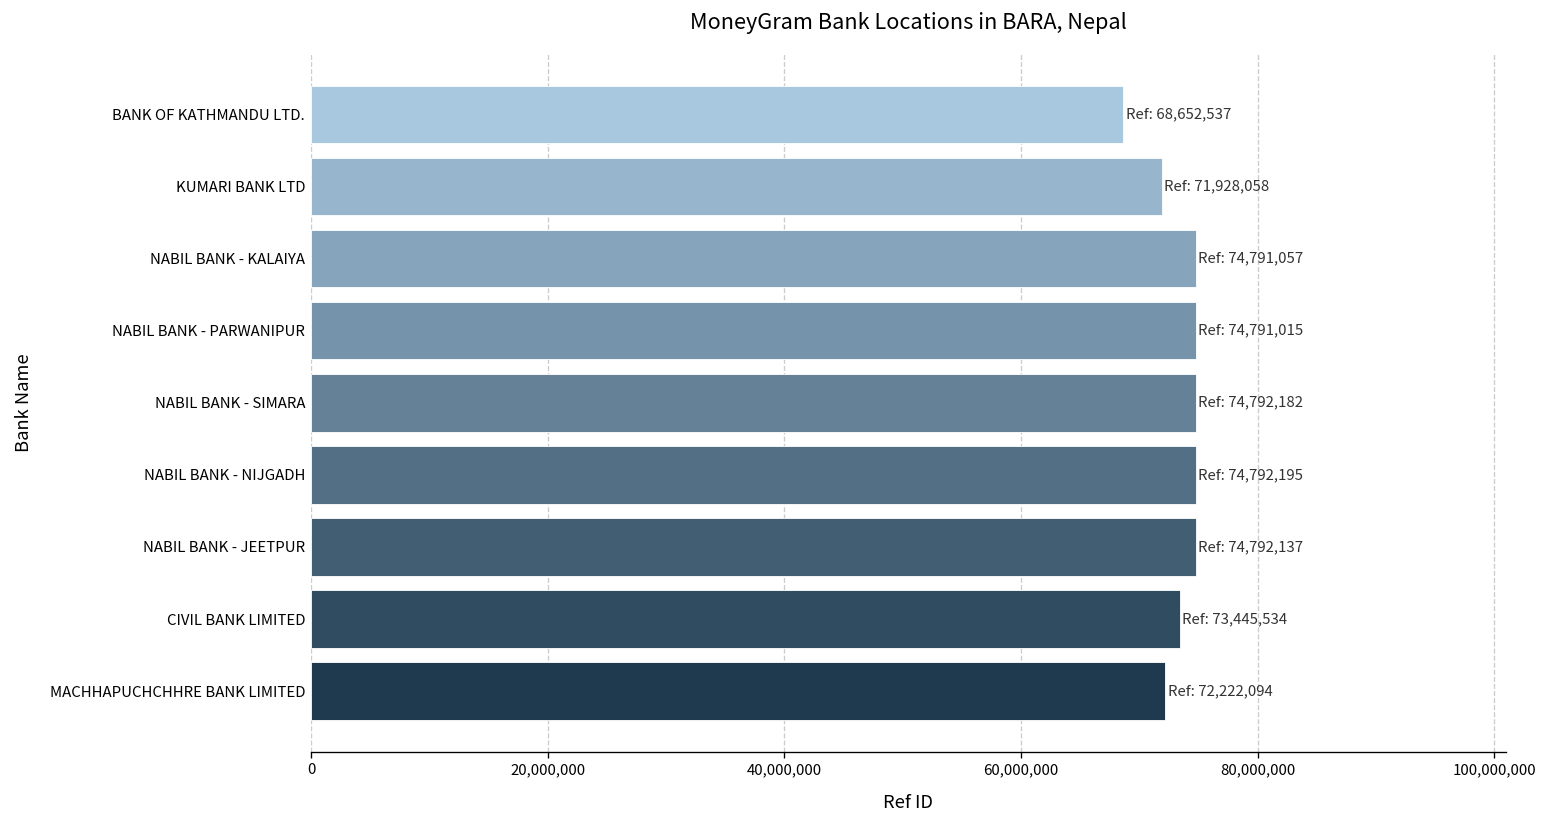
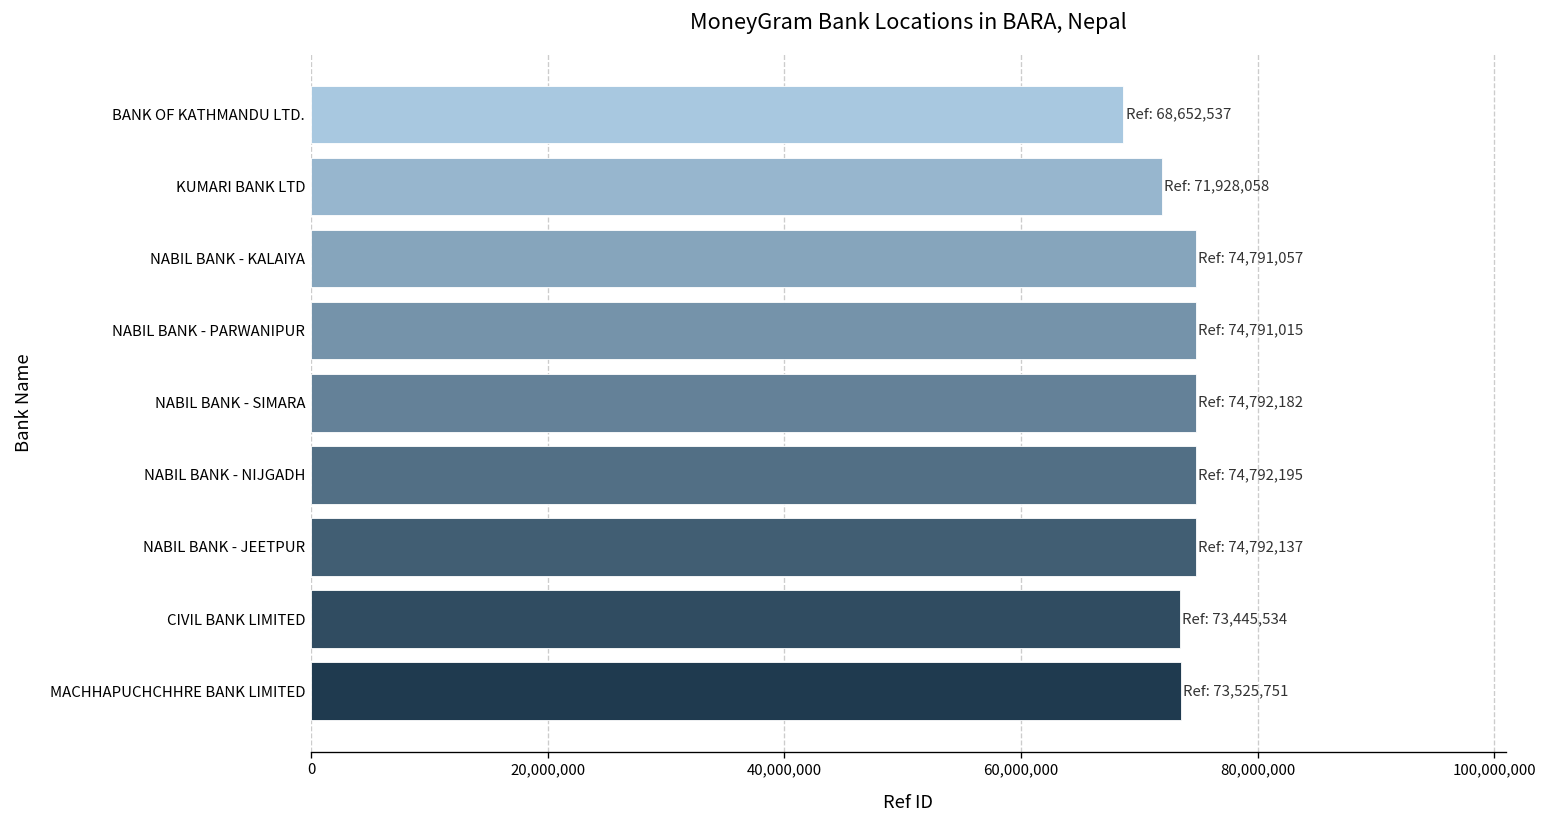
  {
    "BANK OF KATHMANDU LTD.": "68,652,537",
    "KUMARI BANK LTD": "71,928,058",
    "NABIL BANK - KALAIYA": "74,791,057",
    "NABIL BANK - PARWANIPUR": "74,791,015",
    "NABIL BANK - SIMARA": "74,792,182",
    "NABIL BANK - NIJGADH": "74,792,195",
    "NABIL BANK - JEETPUR": "74,792,137",
    "CIVIL BANK LIMITED": "73,445,534",
-   "MACHHAPUCHCHHRE BANK LIMITED": "72,222,094"
+   "MACHHAPUCHCHHRE BANK LIMITED": "73,525,751"
  }
